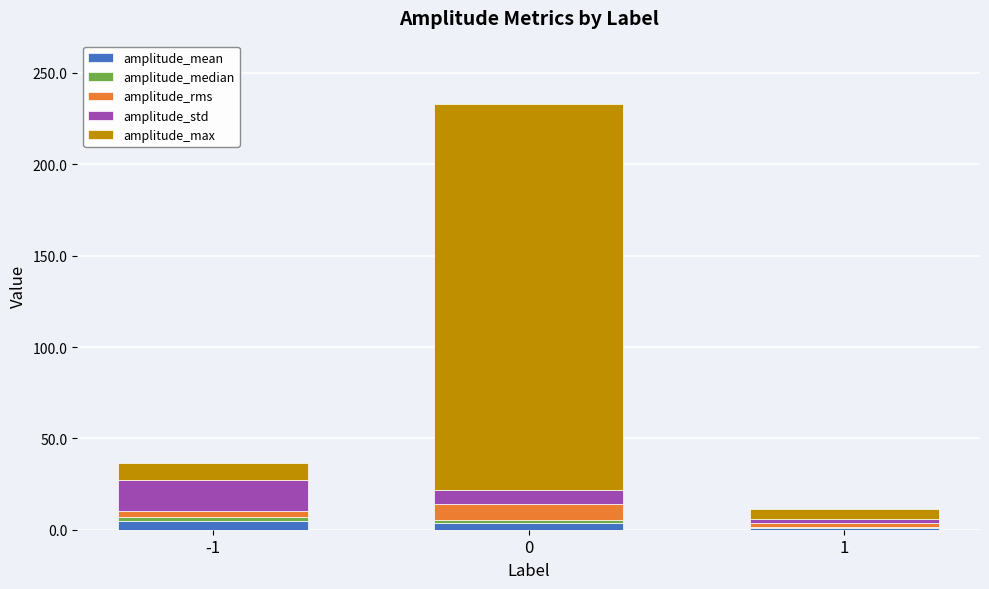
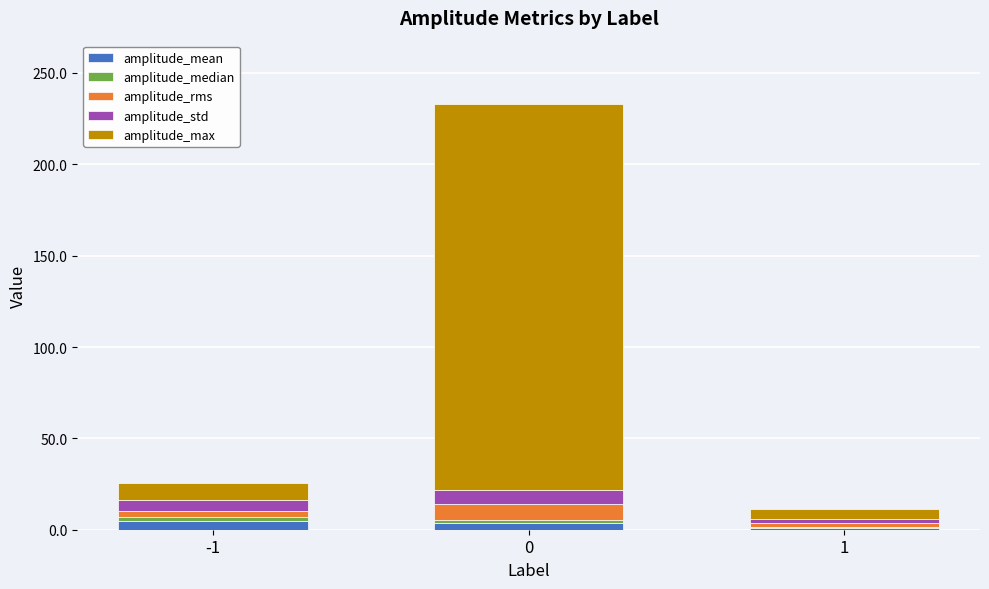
  {
    "amplitude_mean": {
      "-1": 5,
      "0": 4
    },
    "amplitude_median": {
      "-1": 2,
      "0": 2
    },
    "amplitude_rms": {
      "-1": 3,
      "0": 9,
      "1": 2
    },
    "amplitude_std": {
-     "-1": 17,
+     "-1": 6,
      "0": 8,
      "1": 2
    },
    "amplitude_max": {
      "-1": 10,
      "0": 211,
      "1": 6
    }
  }
